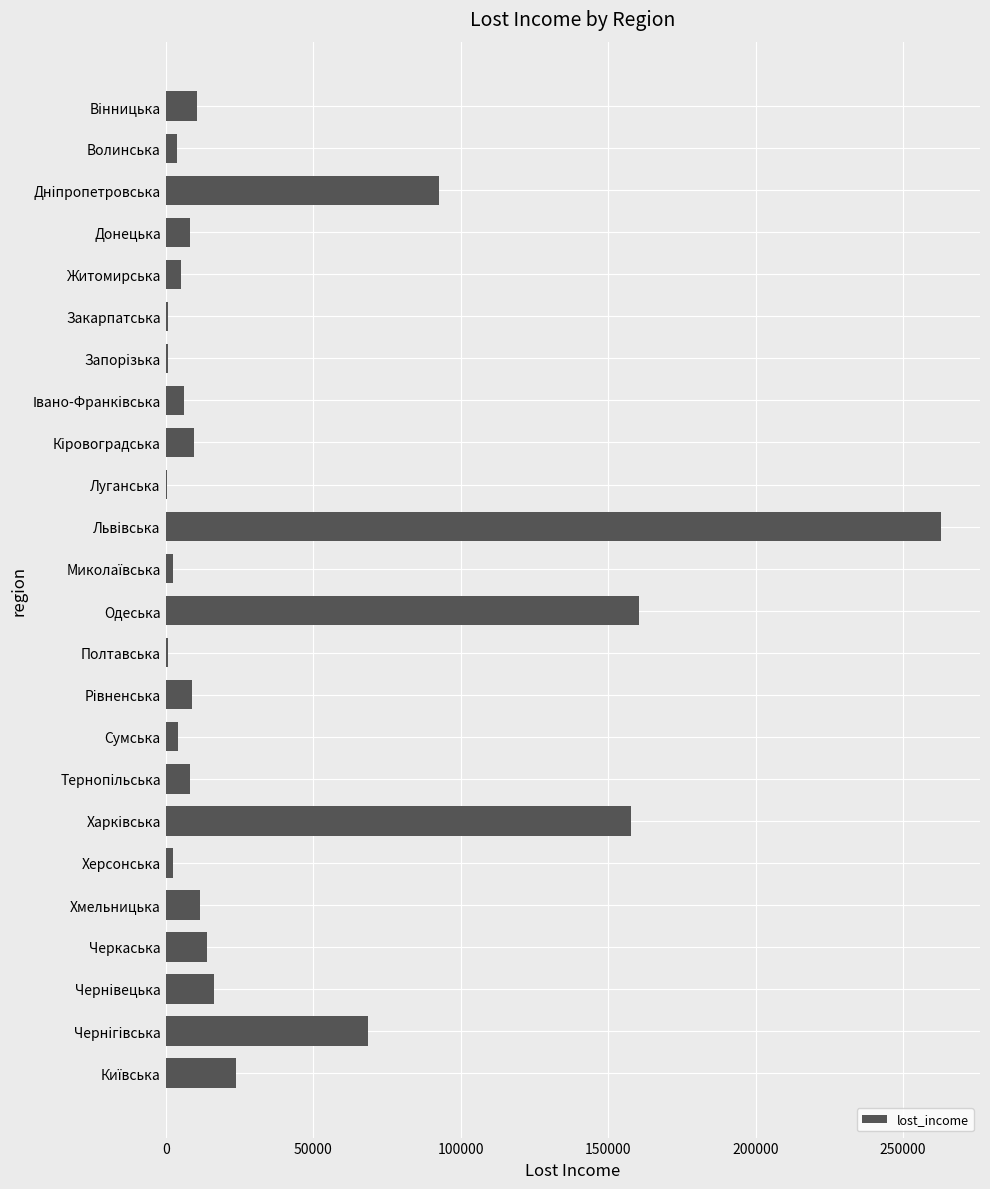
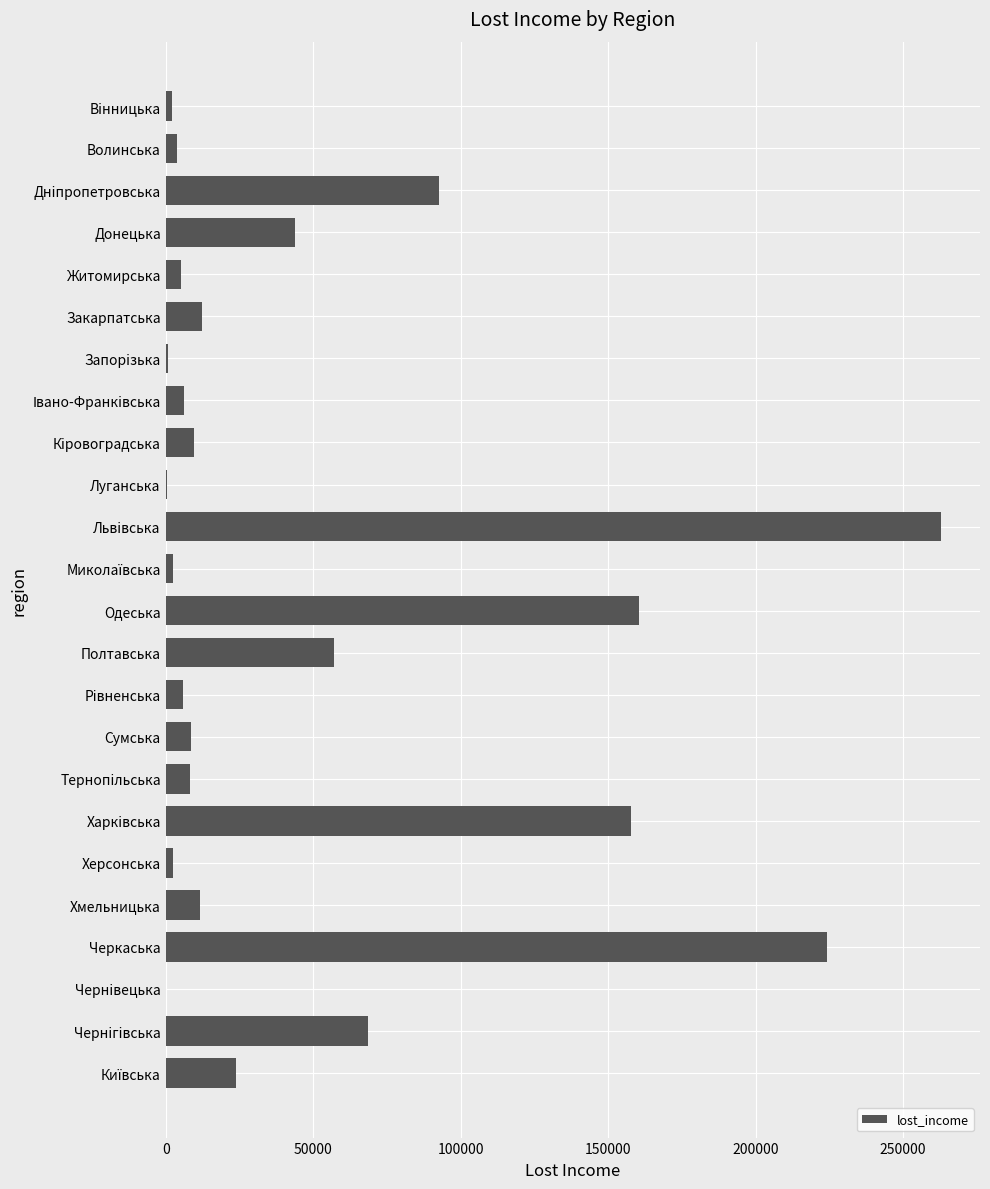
  {
-   "Вінницька": 11000,
+   "Вінницька": 2000,
    "Волинська": 4000,
    "Дніпропетровська": 93000,
-   "Донецька": 8000,
+   "Донецька": 44000,
    "Житомирська": 5000,
-   "Закарпатська": 1000,
+   "Закарпатська": 12000,
    "Івано-Франківська": 6000,
    "Кіровоградська": 9000,
    "Львівська": 263000,
    "Миколаївська": 2000,
    "Одеська": 161000,
-   "Полтавська": 1000,
-   "Рівненська": 9000,
-   "Сумська": 4000,
+   "Полтавська": 57000,
+   "Рівненська": 6000,
+   "Сумська": 9000,
    "Тернопільська": 8000,
    "Харківська": 158000,
    "Херсонська": 2000,
    "Хмельницька": 12000,
-   "Черкаська": 14000,
-   "Чернівецька": 16000,
+   "Черкаська": 224000,
+   "Чернівецька": 0,
    "Чернігівська": 69000,
    "Київська": 24000
  }
